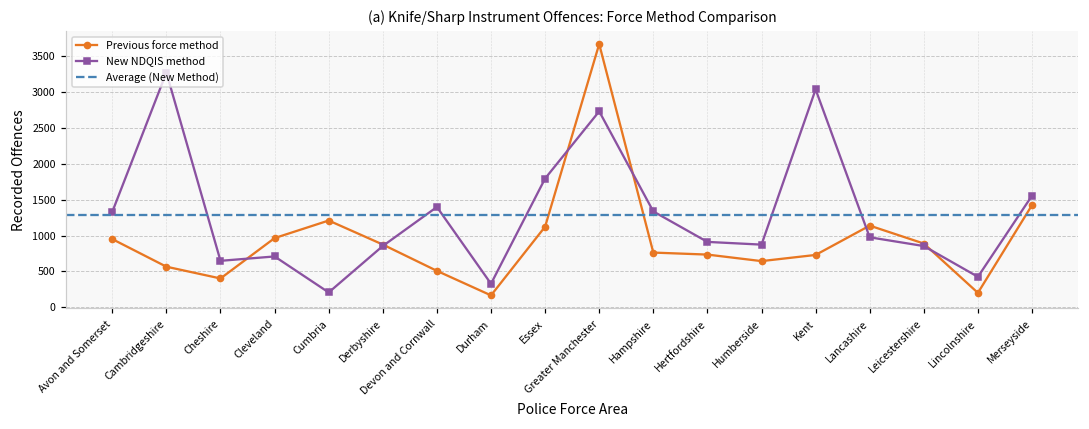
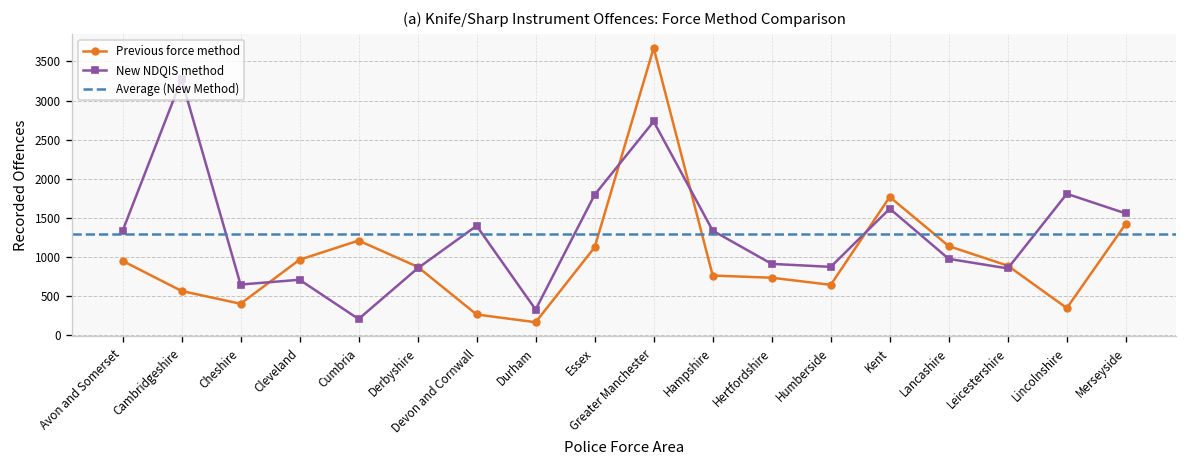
  {
    "Previous force method": {
      "Avon and Somerset": 1000,
      "Cambridgeshire": 600,
      "Cheshire": 400,
      "Cleveland": 1000,
      "Cumbria": 1200,
-     "Devon and Cornwall": 500,
+     "Devon and Cornwall": 300,
      "Durham": 200,
      "Essex": 1100,
      "Greater Manchester": 3700,
      "Hampshire": 800,
      "Hertfordshire": 700,
      "Humberside": 600,
-     "Kent": 700,
+     "Kent": 1800,
      "Lancashire": 1100,
-     "Lincolnshire": 200,
+     "Lincolnshire": 300,
      "Merseyside": 1400
    },
    "New NDQIS method": {
      "Avon and Somerset": 1300,
      "Cheshire": 600,
      "Cleveland": 700,
      "Cumbria": 200,
      "Devon and Cornwall": 1400,
      "Durham": 300,
      "Essex": 1800,
      "Greater Manchester": 2700,
      "Hampshire": 1300,
      "Hertfordshire": 900,
      "Humberside": 900,
-     "Kent": 3000,
+     "Kent": 1600,
      "Lancashire": 1000,
-     "Lincolnshire": 400,
+     "Lincolnshire": 1800,
      "Merseyside": 1600
    }
  }
